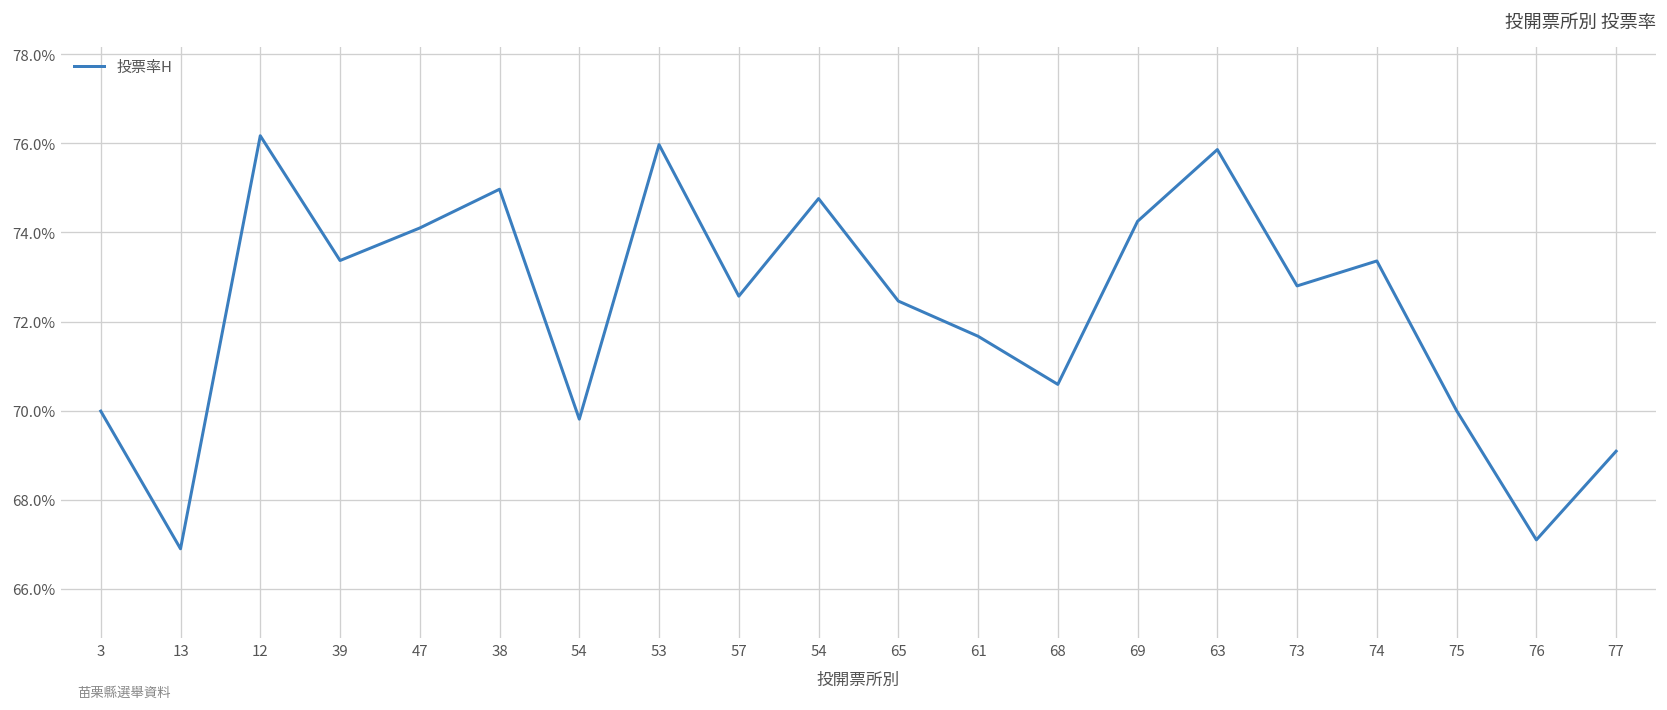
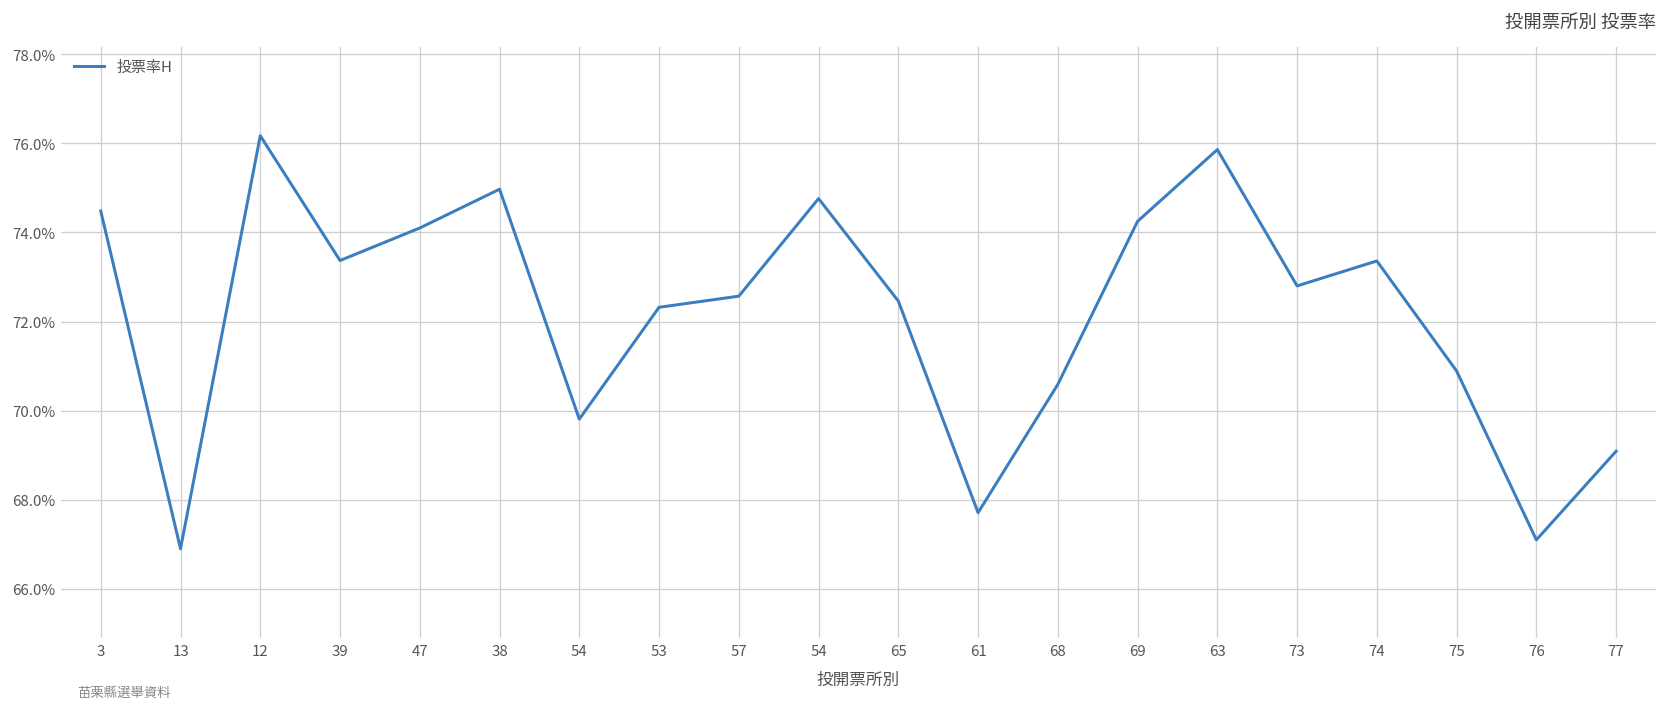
  {
-   "3": "70.0%",
+   "3": "74.5%",
    "13": "66.9%",
    "12": "76.2%",
    "39": "73.4%",
    "47": "74.1%",
    "38": "75.0%",
-   "53": "76.0%",
+   "53": "72.3%",
    "57": "72.6%",
    "65": "72.5%",
-   "61": "71.7%",
+   "61": "67.7%",
    "68": "70.6%",
    "69": "74.3%",
    "63": "75.9%",
    "73": "72.8%",
    "74": "73.4%",
-   "75": "70.0%",
+   "75": "70.9%",
    "76": "67.1%",
    "77": "69.1%"
  }
